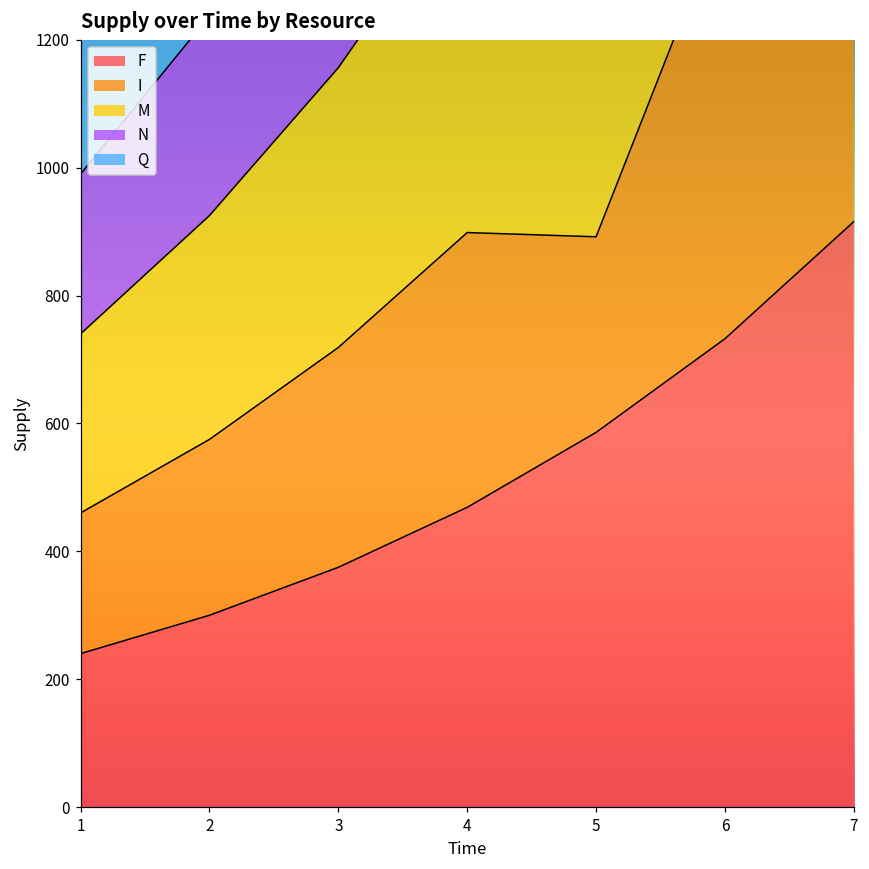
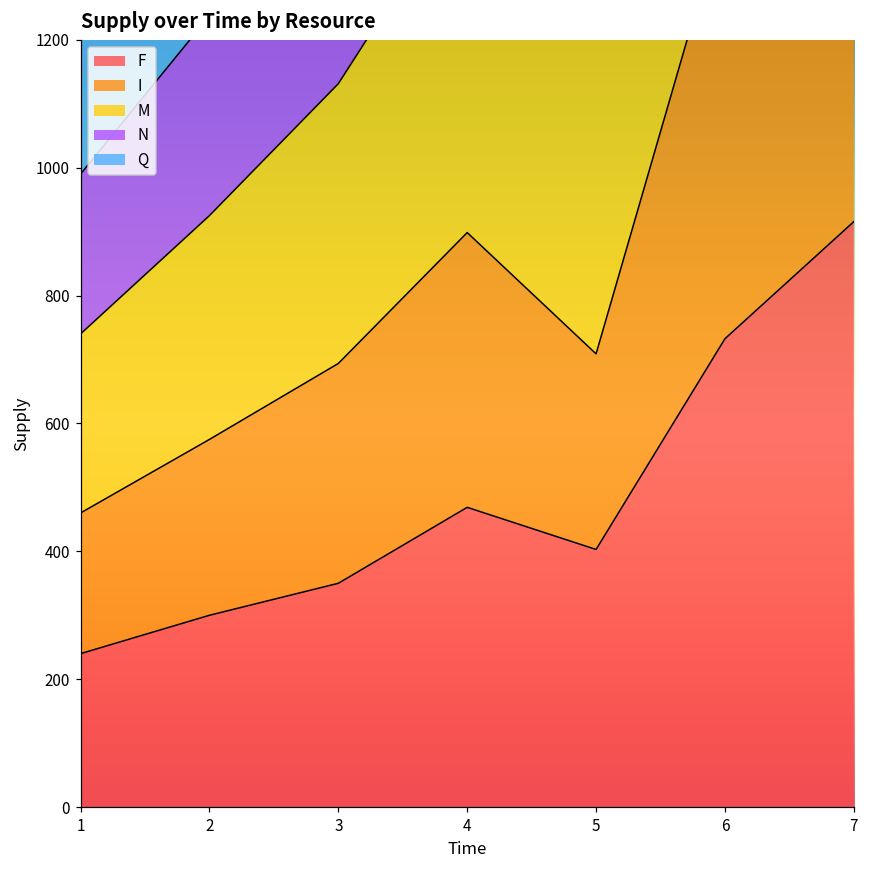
  {
    "F": {
      "1": 240,
      "2": 300,
-     "3": 380,
+     "3": 350,
      "4": 470,
-     "5": 590,
+     "5": 400,
      "6": 730,
      "7": 920
    },
    "I": {
      "1": 220,
      "2": 280,
      "3": 340,
      "4": 430,
      "5": 310
    },
    "M": {
      "1": 280,
      "2": 350,
      "3": 440
    },
    "N": {
      "1": 250
    }
  }
